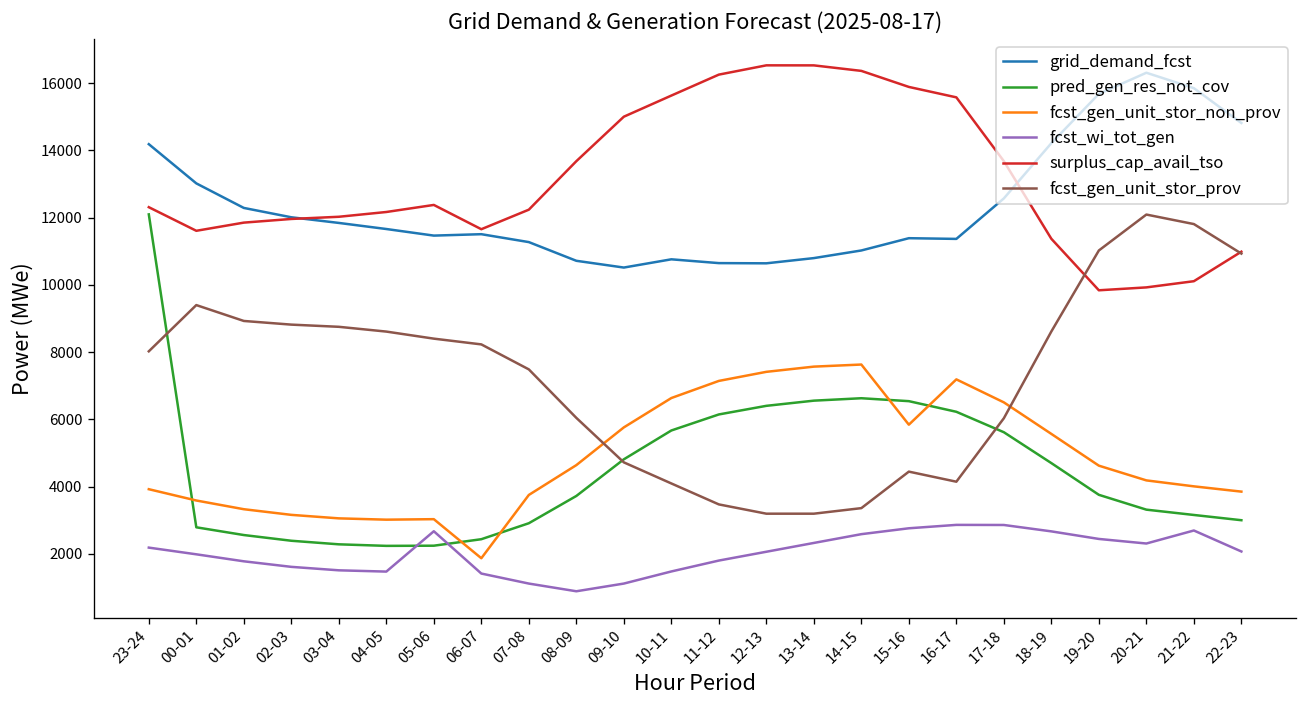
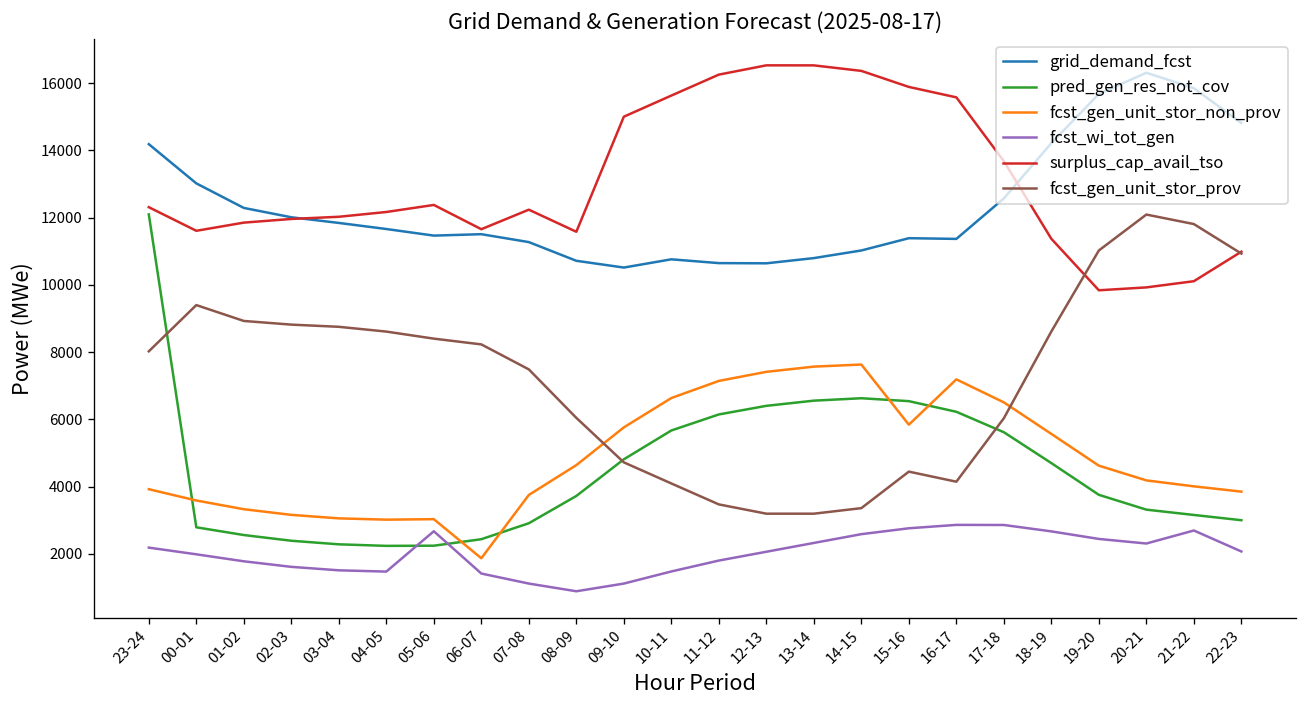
  {
    "grid_demand_fcst": {
      "23-24": 14200,
      "00-01": 13000,
      "01-02": 12300,
      "03-04": 11800,
      "04-05": 11700,
      "05-06": 11500,
      "06-07": 11500,
      "07-08": 11300,
      "08-09": 10700,
      "09-10": 10500,
      "10-11": 10800,
      "11-12": 10600,
      "12-13": 10600,
      "13-14": 10800,
      "14-15": 11000,
      "15-16": 11400,
      "16-17": 11400
    },
    "pred_gen_res_not_cov": {
      "23-24": 12100,
      "00-01": 2800,
      "01-02": 2600,
      "02-03": 2400,
      "03-04": 2300,
      "04-05": 2200,
      "05-06": 2200,
      "06-07": 2400,
      "07-08": 2900,
      "08-09": 3700,
      "10-11": 5700,
      "11-12": 6100,
      "12-13": 6400,
      "13-14": 6600,
      "14-15": 6600,
      "15-16": 6500,
      "16-17": 6200,
      "17-18": 5600,
      "18-19": 4700,
      "19-20": 3800,
      "20-21": 3300,
      "21-22": 3200,
      "22-23": 3000
    },
    "fcst_gen_unit_stor_non_prov": {
      "23-24": 3900,
      "00-01": 3600,
      "01-02": 3300,
      "02-03": 3200,
      "03-04": 3100,
      "04-05": 3000,
      "05-06": 3000,
      "06-07": 1900,
      "07-08": 3800,
      "08-09": 4600,
      "09-10": 5800,
      "10-11": 6600,
      "11-12": 7100,
      "12-13": 7400,
      "13-14": 7600,
      "14-15": 7600,
      "15-16": 5800,
      "16-17": 7200,
      "17-18": 6500,
      "18-19": 5600,
      "19-20": 4600,
      "20-21": 4200,
      "21-22": 4000,
      "22-23": 3900
    },
    "fcst_wi_tot_gen": {
      "23-24": 2200,
      "00-01": 2000,
      "01-02": 1800,
      "02-03": 1600,
      "03-04": 1500,
      "04-05": 1500,
      "05-06": 2700,
      "06-07": 1400,
      "07-08": 1100,
      "08-09": 900,
      "09-10": 1100,
      "10-11": 1500,
      "11-12": 1800,
      "12-13": 2100,
      "13-14": 2300,
      "14-15": 2600,
      "15-16": 2800,
      "16-17": 2900,
      "17-18": 2900,
      "18-19": 2700,
      "19-20": 2400,
      "20-21": 2300,
      "21-22": 2700,
      "22-23": 2100
    },
    "surplus_cap_avail_tso": {
      "23-24": 12300,
      "00-01": 11600,
      "01-02": 11900,
      "03-04": 12000,
      "04-05": 12200,
      "05-06": 12400,
      "06-07": 11700,
      "07-08": 12200,
-     "08-09": 13700,
+     "08-09": 11600,
      "09-10": 15000,
      "10-11": 15600,
      "11-12": 16300,
      "12-13": 16500,
      "13-14": 16500,
      "14-15": 16400,
      "15-16": 15900,
      "16-17": 15600,
      "18-19": 11400,
      "19-20": 9800,
      "20-21": 9900,
      "21-22": 10100
    },
    "fcst_gen_unit_stor_prov": {
      "23-24": 8000,
      "00-01": 9400,
      "01-02": 8900,
      "02-03": 8800,
      "03-04": 8800,
      "04-05": 8600,
      "05-06": 8400,
      "06-07": 8200,
      "07-08": 7500,
      "08-09": 6000,
      "10-11": 4100,
      "11-12": 3500,
      "12-13": 3200,
      "13-14": 3200,
      "14-15": 3400,
      "15-16": 4400,
      "16-17": 4100,
      "17-18": 6000,
      "18-19": 8600,
      "19-20": 11000,
      "20-21": 12100,
      "21-22": 11800
    }
  }
